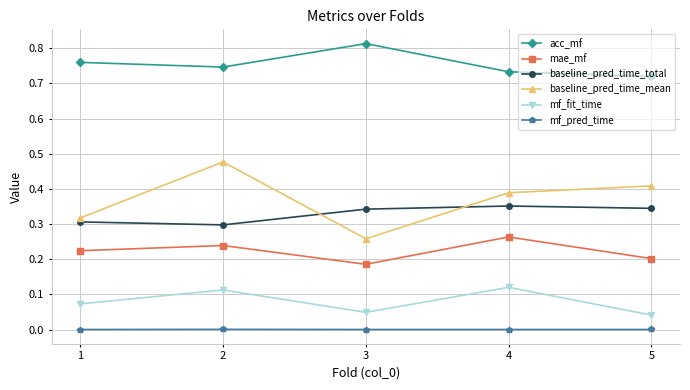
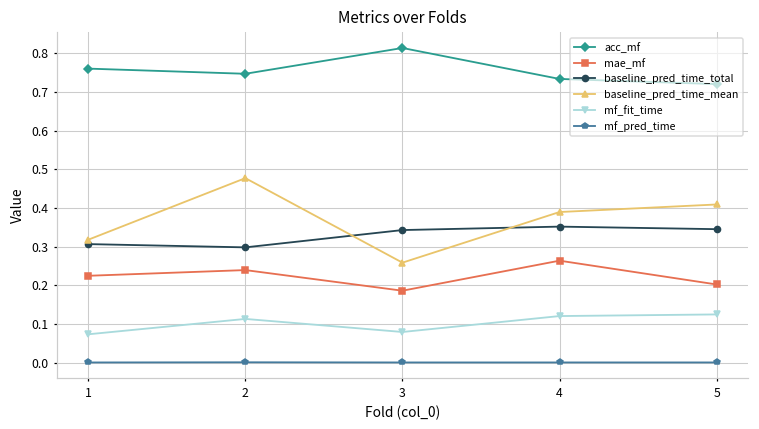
  {
    "mae_mf": {
      "1": 0.22,
      "2": 0.24,
      "3": 0.19,
      "4": 0.26,
      "5": 0.20
    },
    "baseline_pred_time_total": {
      "1": 0.31,
      "2": 0.30,
      "3": 0.34,
      "4": 0.35,
      "5": 0.34
    },
    "baseline_pred_time_mean": {
      "1": 0.32,
      "2": 0.48,
      "3": 0.26,
      "4": 0.39,
      "5": 0.41
    },
    "mf_fit_time": {
      "1": 0.07,
      "2": 0.11,
-     "3": 0.05,
+     "3": 0.08,
      "4": 0.12,
-     "5": 0.04
+     "5": 0.12
    }
  }
